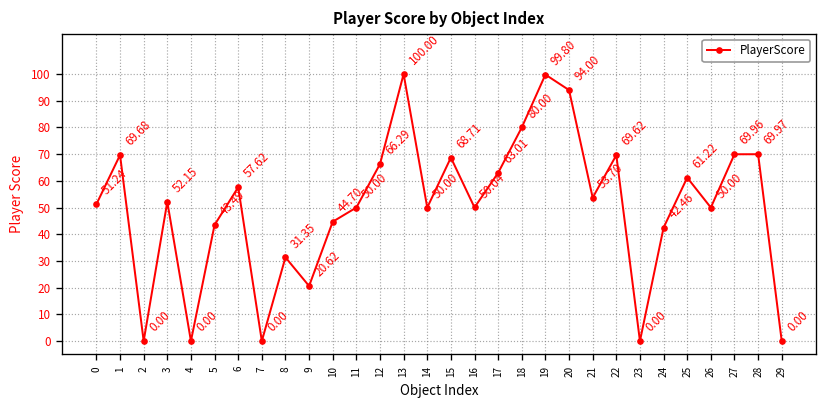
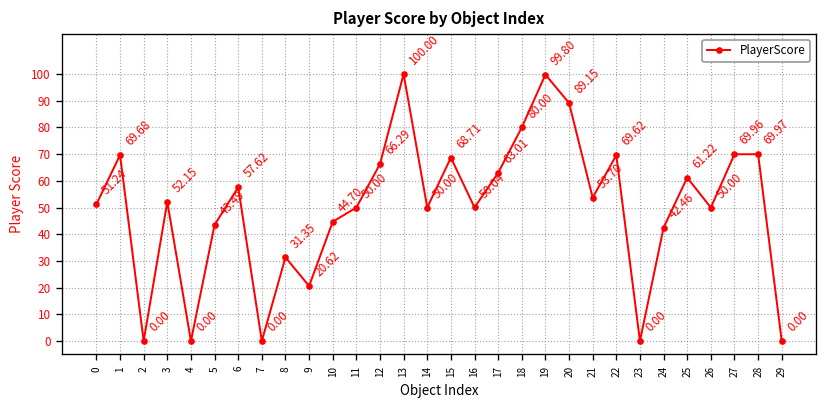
  {
    "0": 51.24,
    "1": 69.68,
    "2": 0.00,
    "3": 52.15,
    "4": 0.00,
    "6": 57.62,
    "7": 0.00,
    "8": 31.35,
    "9": 20.62,
    "11": 50.00,
    "12": 66.29,
    "13": 100.00,
    "14": 50.00,
    "15": 68.71,
    "17": 63.01,
    "18": 80.00,
    "19": 99.80,
-   "20": 94.00,
+   "20": 89.15,
    "21": 53.70,
    "22": 69.62,
    "23": 0.00,
    "24": 42.46,
    "25": 61.22,
    "26": 50.00,
    "29": 0.00
  }
